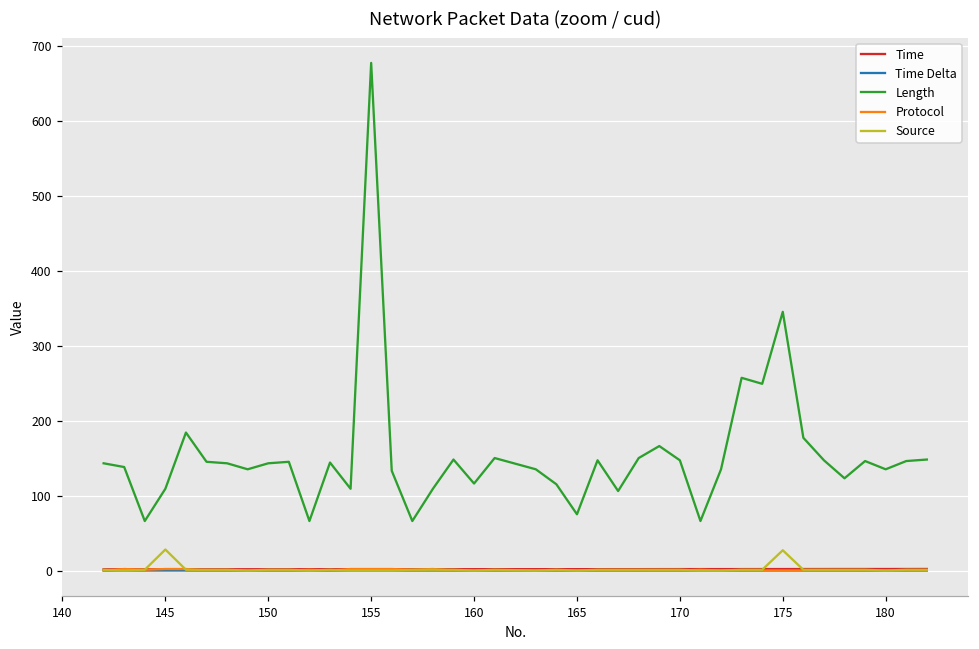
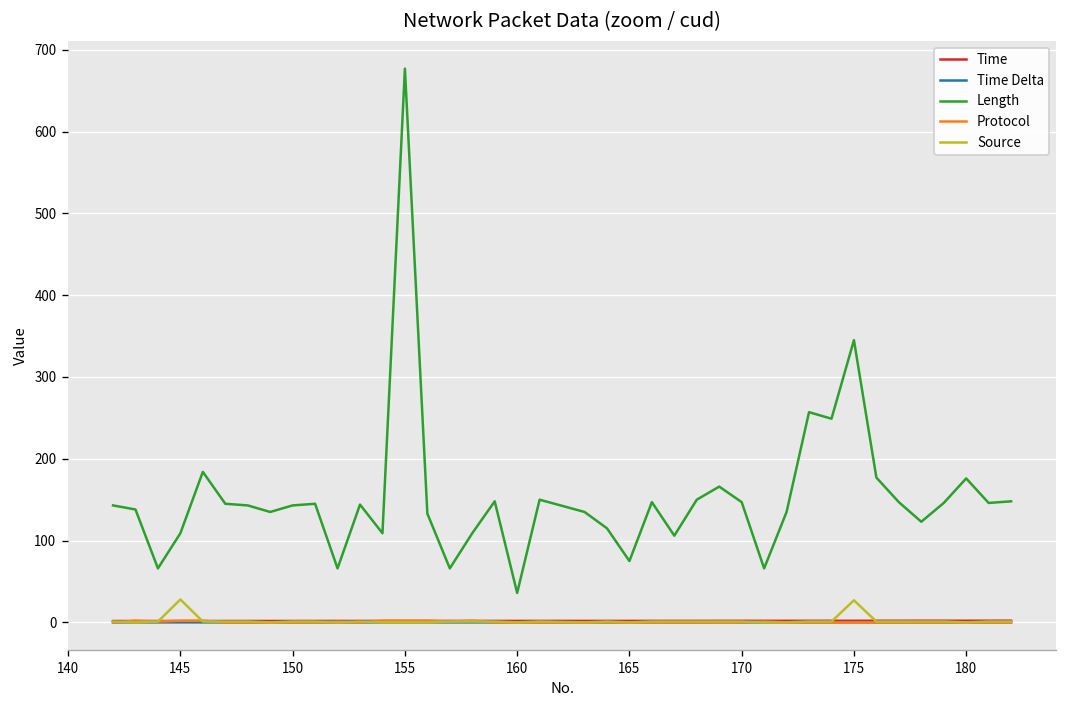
  {
    "Length": {
      "145": 110,
      "150": 140,
      "155": 680,
-     "160": 120,
+     "160": 40,
      "165": 80,
      "170": 150,
      "175": 350,
-     "180": 140
+     "180": 180
    },
    "Source": {
      "145": 30,
      "175": 30
    }
  }
